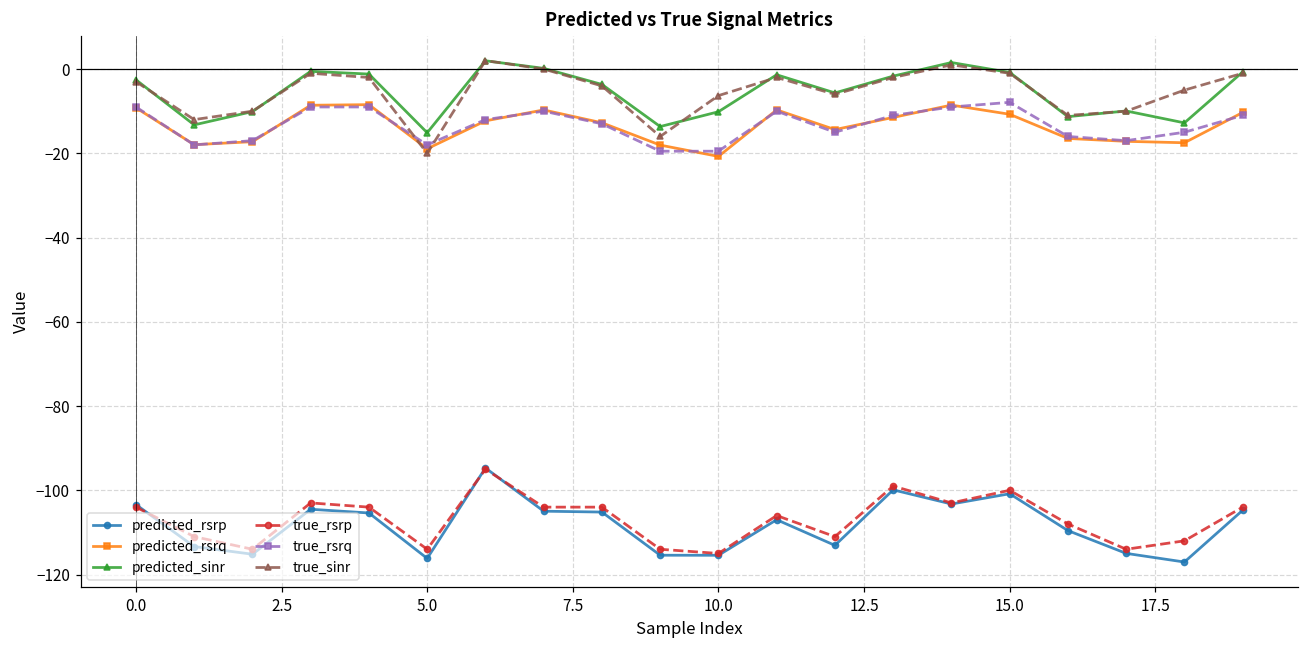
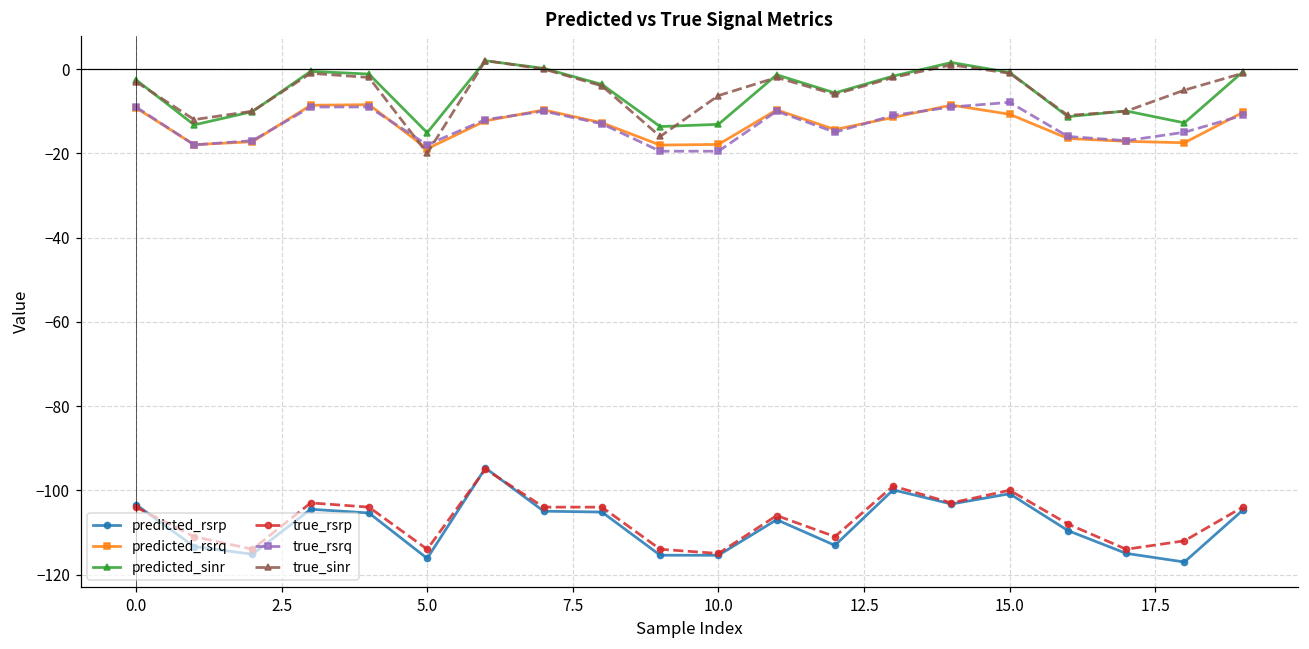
  {
    "predicted_rsrp": {
      "5.0": -116,
      "15.0": -101
    },
    "predicted_rsrq": {
      "5.0": -19,
-     "10.0": -21,
+     "10.0": -18,
      "15.0": -11
    },
    "predicted_sinr": {
      "5.0": -15,
-     "10.0": -10
+     "10.0": -13
    },
    "true_rsrp": {
      "5.0": -114,
      "15.0": -100
    },
    "true_rsrq": {
      "5.0": -18,
      "10.0": -20,
      "15.0": -8
    },
    "true_sinr": {
      "5.0": -20,
      "10.0": -6
    }
  }
